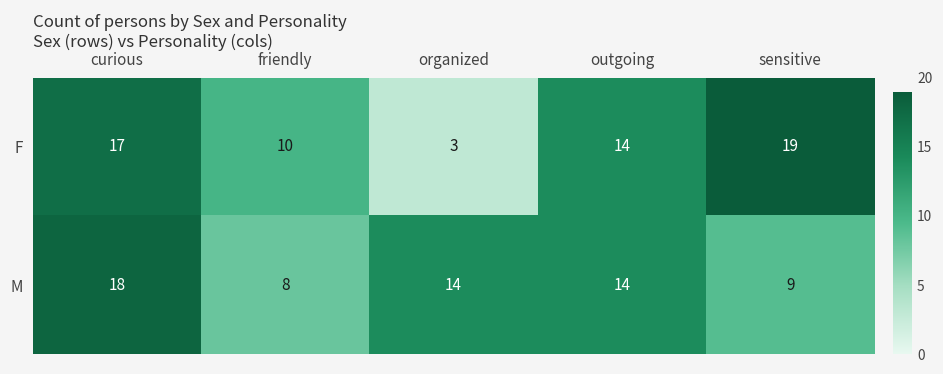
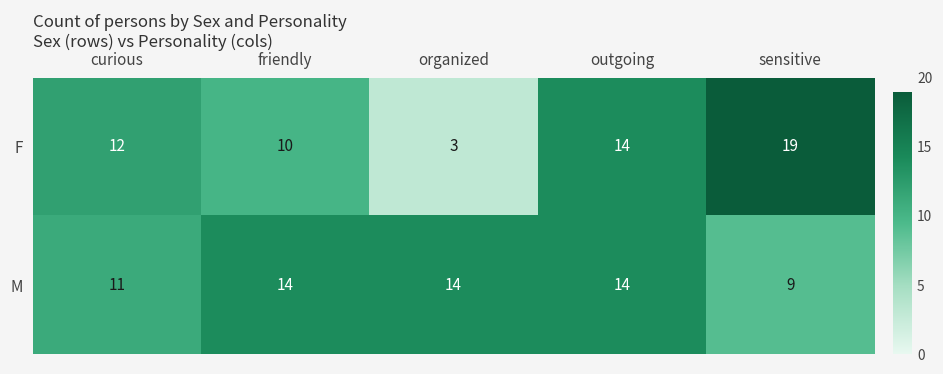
  {
    "F": {
-     "curious": 17,
+     "curious": 12,
      "friendly": 10,
      "organized": 3,
      "outgoing": 14,
      "sensitive": 19
    },
    "M": {
-     "curious": 18,
-     "friendly": 8,
+     "curious": 11,
+     "friendly": 14,
      "organized": 14,
      "outgoing": 14,
      "sensitive": 9
    }
  }
